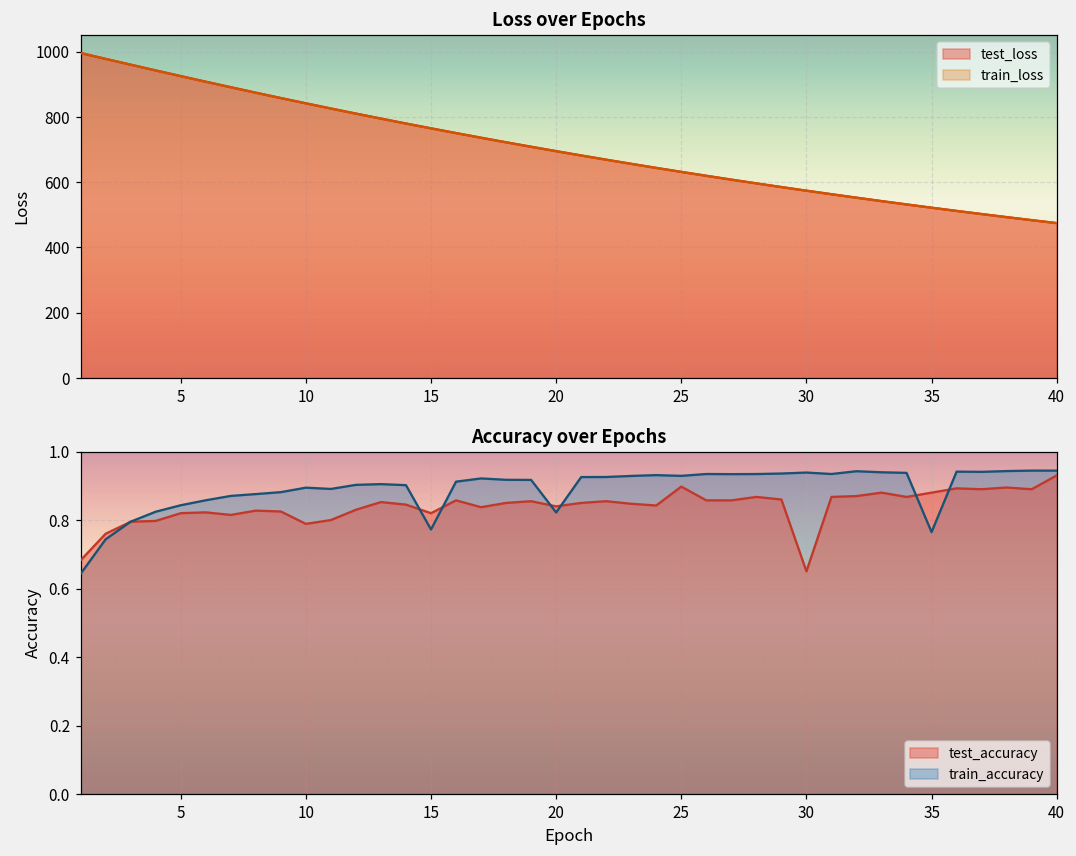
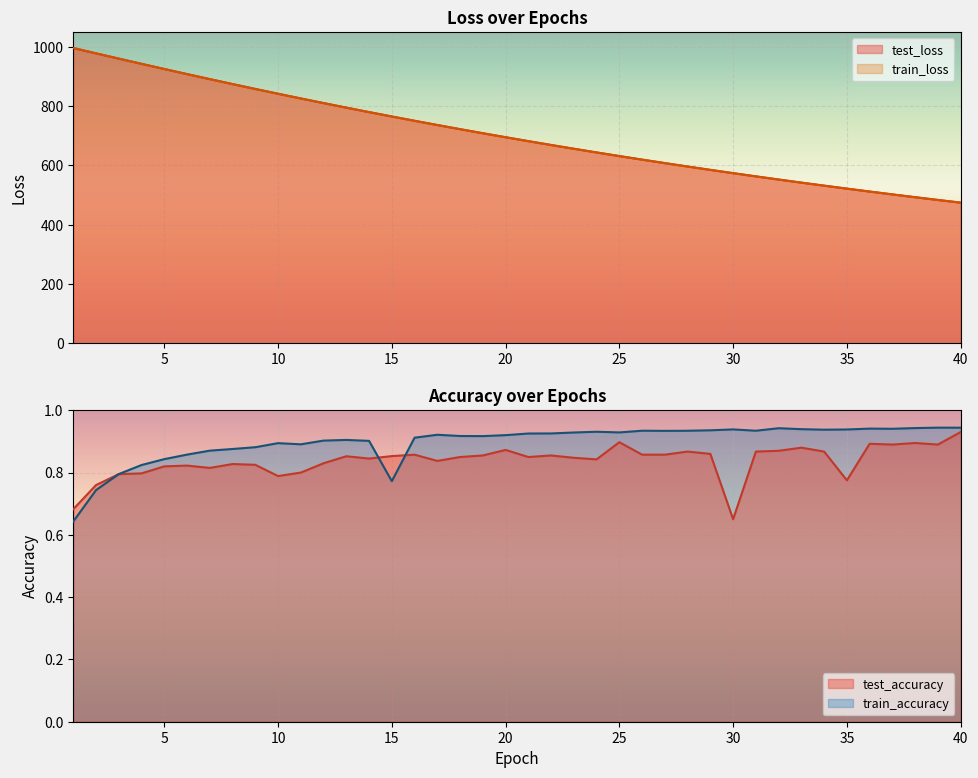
  {
    "Accuracy over Epochs": {
      "test_accuracy": {
        "5": 0.82,
        "10": 0.79,
-       "15": 0.82,
-       "20": 0.84,
+       "15": 0.85,
+       "20": 0.87,
        "25": 0.90,
        "30": 0.65,
-       "35": 0.88,
+       "35": 0.78,
        "40": 0.93
      },
      "train_accuracy": {
        "5": 0.84,
        "10": 0.89,
        "15": 0.77,
-       "20": 0.82,
+       "20": 0.92,
        "25": 0.93,
        "30": 0.94,
-       "35": 0.76,
+       "35": 0.94,
        "40": 0.94
      }
    }
  }
